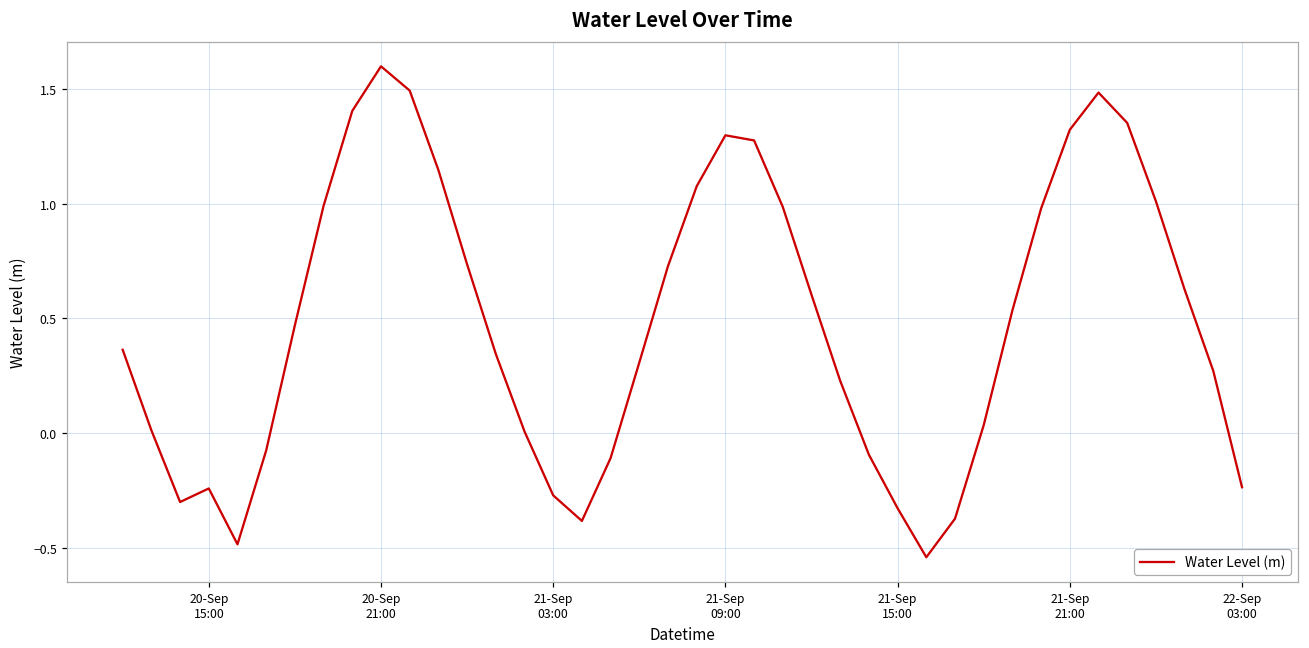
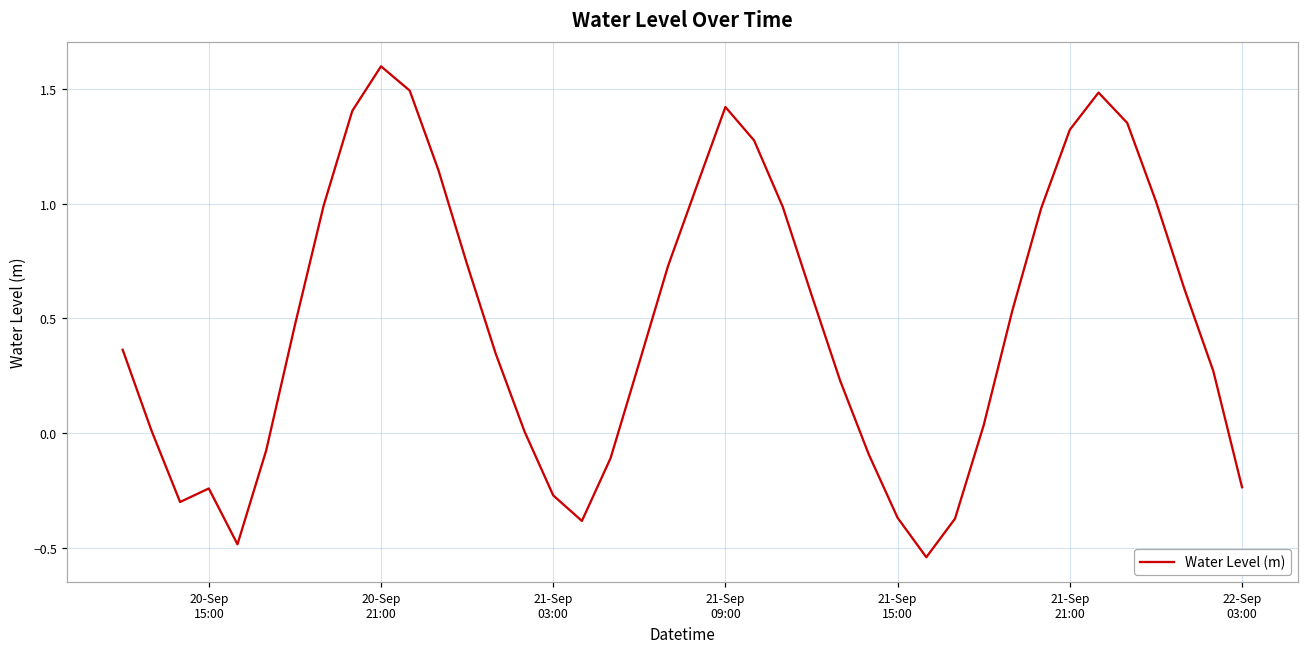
  {
    "20-Sep 15:00": -0.24,
    "20-Sep 21:00": 1.60,
    "21-Sep 03:00": -0.27,
-   "21-Sep 09:00": 1.30,
-   "21-Sep 15:00": -0.33,
+   "21-Sep 09:00": 1.42,
+   "21-Sep 15:00": -0.37,
    "21-Sep 21:00": 1.32,
    "22-Sep 03:00": -0.24
  }
